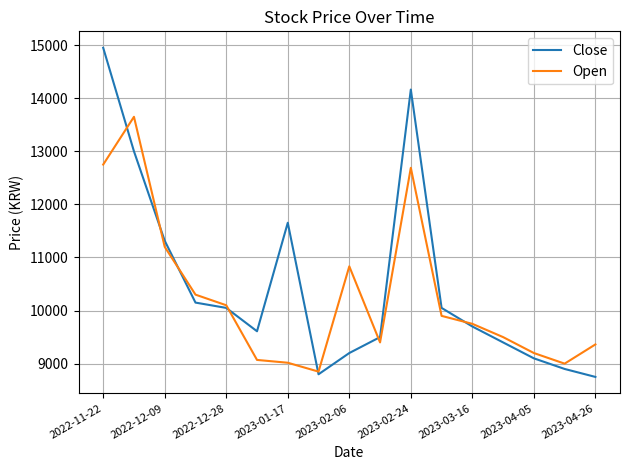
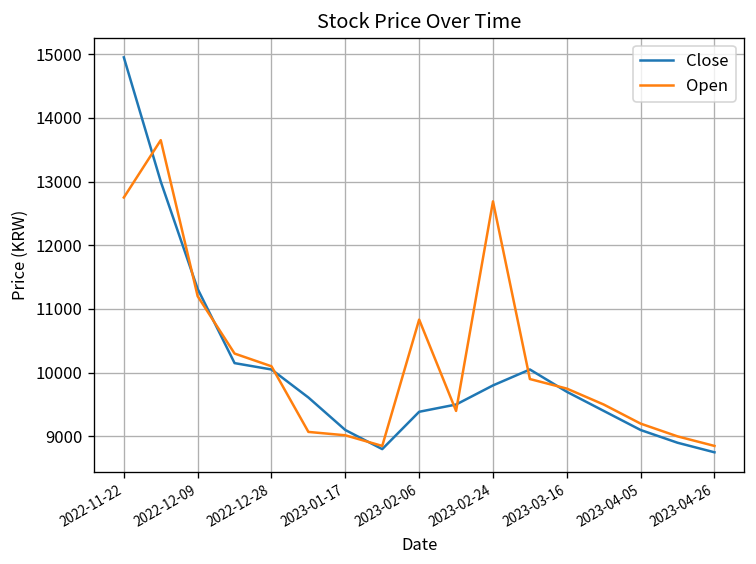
  {
    "Close": {
      "2022-11-22": 15000,
      "2022-12-09": 11300,
      "2022-12-28": 10100,
-     "2023-01-17": 11700,
-     "2023-02-06": 9200,
-     "2023-02-24": 14200,
+     "2023-01-17": 9100,
+     "2023-02-06": 9400,
+     "2023-02-24": 9800,
      "2023-03-16": 9700,
      "2023-04-05": 9100,
      "2023-04-26": 8800
    },
    "Open": {
      "2022-11-22": 12800,
      "2022-12-09": 11200,
      "2022-12-28": 10100,
      "2023-01-17": 9000,
      "2023-02-06": 10800,
      "2023-02-24": 12700,
      "2023-03-16": 9800,
      "2023-04-05": 9200,
-     "2023-04-26": 9400
+     "2023-04-26": 8900
    }
  }
